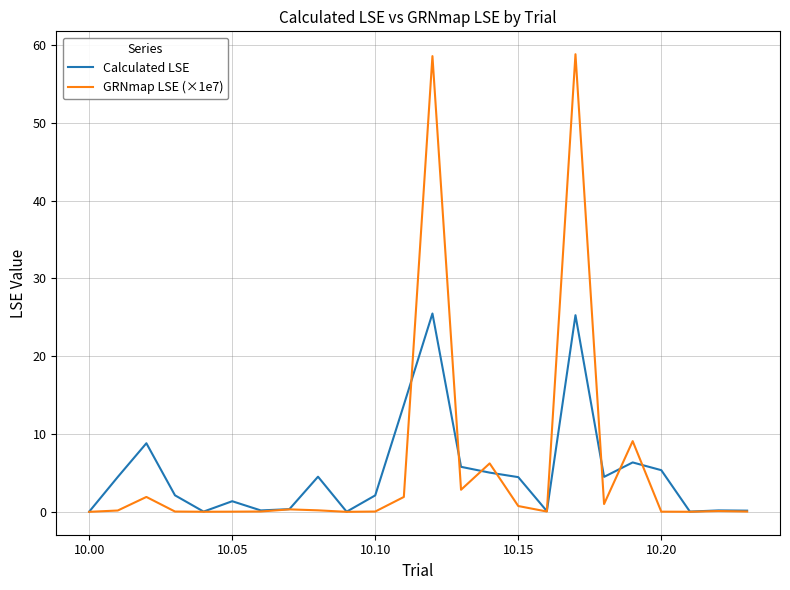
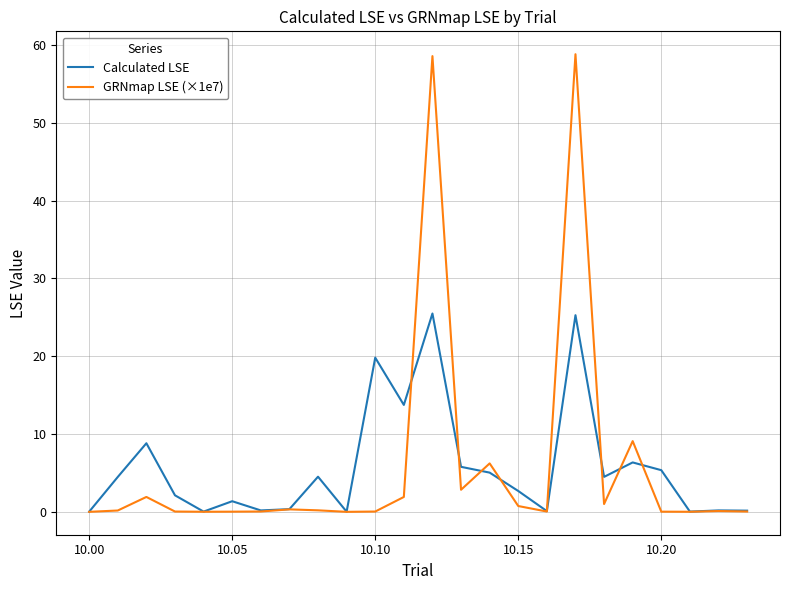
  {
    "Calculated LSE": {
      "10.05": 1,
-     "10.10": 2,
-     "10.15": 4,
+     "10.10": 20,
+     "10.15": 3,
      "10.20": 5
    },
    "GRNmap LSE (×1e7)": {
      "10.05": 0,
      "10.10": 0,
      "10.15": 1,
      "10.20": 0
    }
  }
